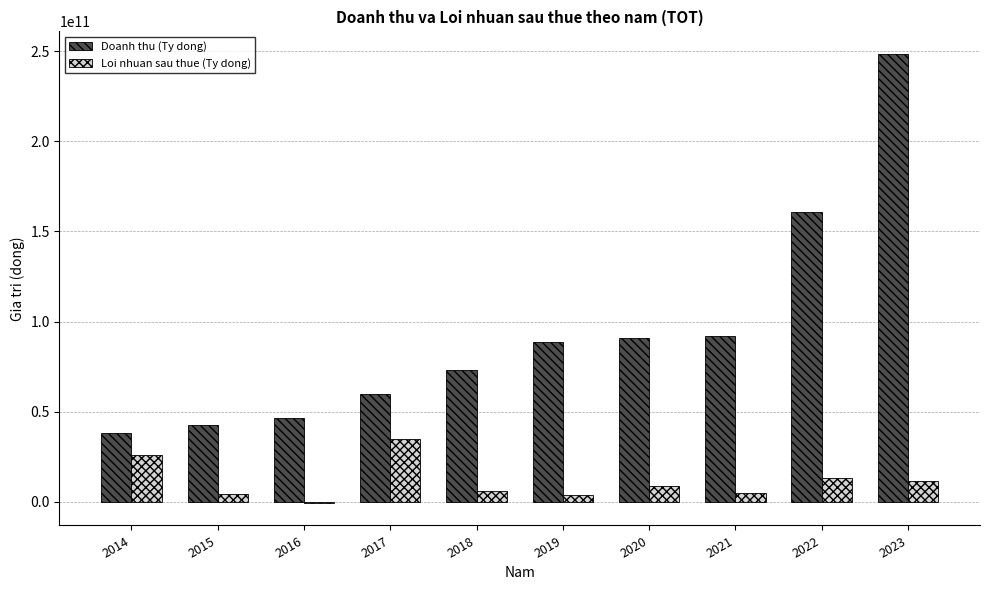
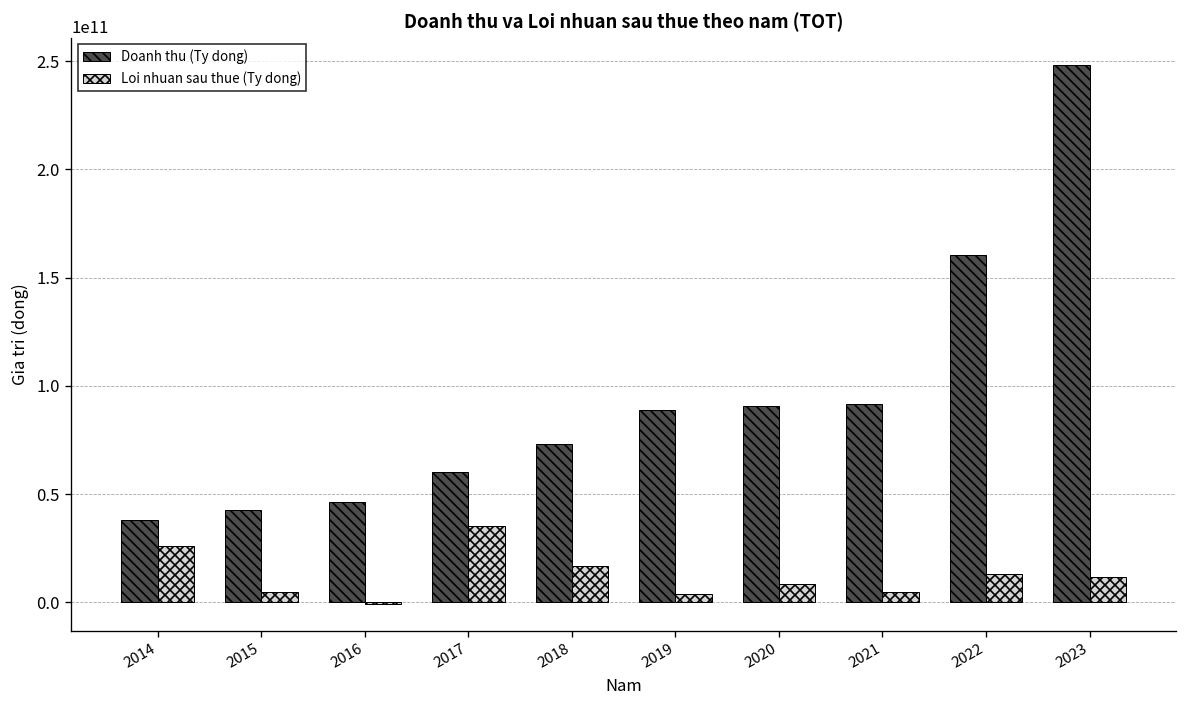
  {
    "Doanh thu (Ty dong)": {
      "2014": 38000000000,
      "2015": 43000000000,
      "2016": 46000000000,
      "2017": 60000000000,
      "2018": 73000000000,
      "2019": 89000000000,
      "2020": 91000000000,
      "2021": 92000000000,
      "2022": 161000000000,
      "2023": 248000000000
    },
    "Loi nhuan sau thue (Ty dong)": {
      "2014": 26000000000,
      "2015": 5000000000,
      "2017": 35000000000,
-     "2018": 6000000000,
+     "2018": 17000000000,
      "2019": 4000000000,
      "2020": 9000000000,
      "2021": 5000000000,
      "2022": 13000000000,
      "2023": 12000000000
    }
  }
